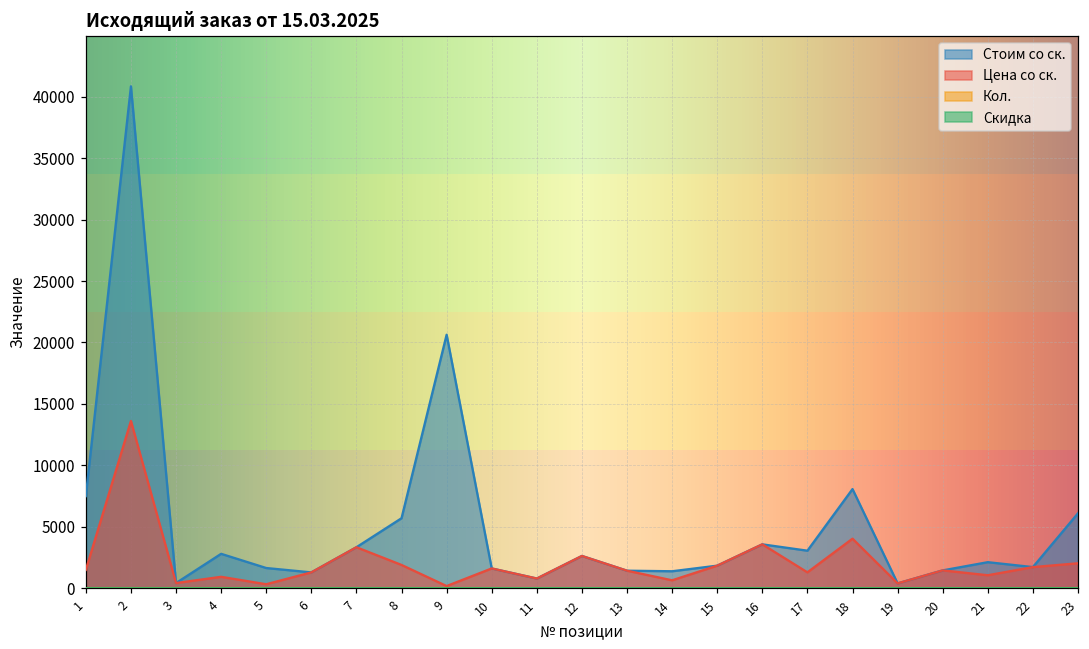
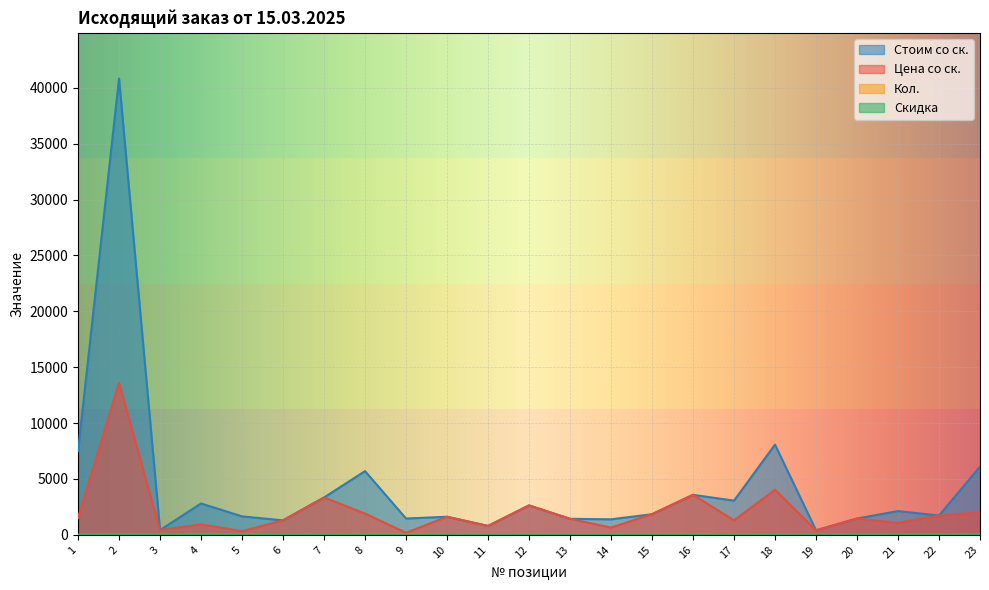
  {
    "Стоим со ск.": {
      "1": 7500,
      "2": 40800,
      "4": 2800,
      "5": 1700,
      "8": 5700,
-     "9": 20600,
+     "9": 1500,
      "14": 1400,
      "17": 3100,
      "18": 8100,
      "21": 2100,
      "23": 6100
    },
    "Цена со ск.": {
      "1": 1500,
      "2": 13600,
      "4": 900,
      "5": 300,
      "8": 1900,
      "14": 700,
      "17": 1300,
      "18": 4000,
      "21": 1100,
      "23": 2000
    },
    "Скидка": {
      "1": 0,
      "2": 0,
      "3": 0,
      "4": 0,
      "5": 0,
      "6": 0,
      "7": 0,
      "8": 0,
      "10": 0,
      "11": 0,
      "12": 0,
      "13": 0,
      "14": 0,
      "15": 0,
      "16": 0,
      "17": 0,
      "18": 0,
      "19": 0,
      "20": 0,
      "21": 0,
      "22": 0,
      "23": 0
    }
  }
